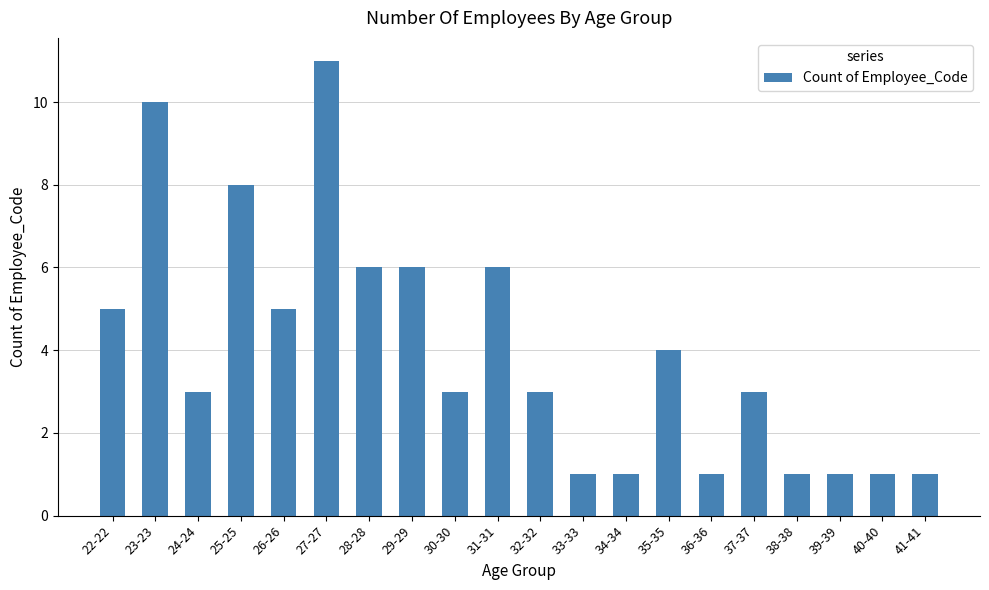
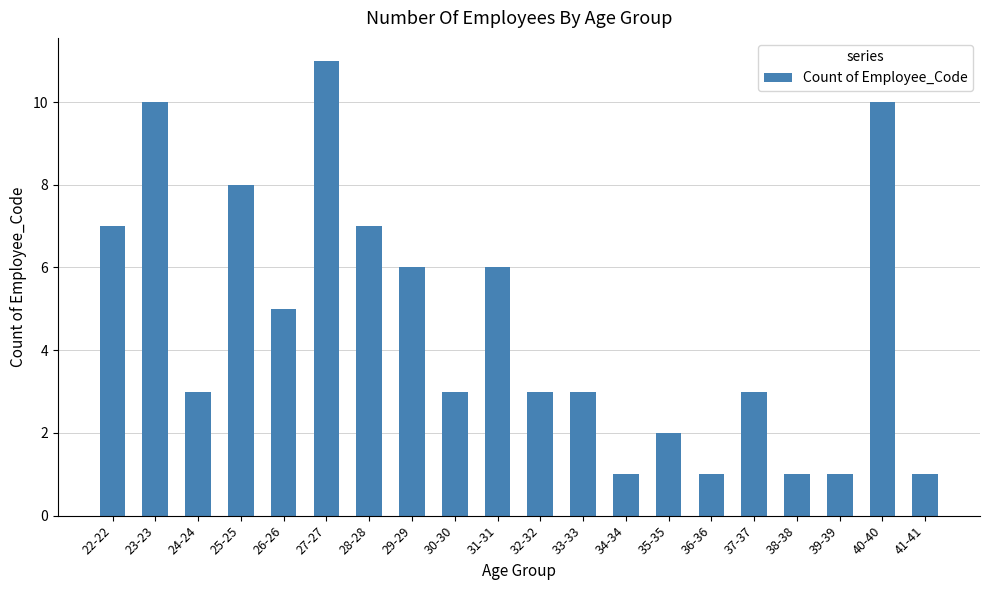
  {
-   "22-22": 5,
+   "22-22": 7,
    "23-23": 10,
    "24-24": 3,
    "25-25": 8,
    "26-26": 5,
    "27-27": 11,
-   "28-28": 6,
+   "28-28": 7,
    "29-29": 6,
    "30-30": 3,
    "31-31": 6,
    "32-32": 3,
-   "33-33": 1,
+   "33-33": 3,
    "34-34": 1,
-   "35-35": 4,
+   "35-35": 2,
    "36-36": 1,
    "37-37": 3,
    "38-38": 1,
    "39-39": 1,
-   "40-40": 1,
+   "40-40": 10,
    "41-41": 1
  }
